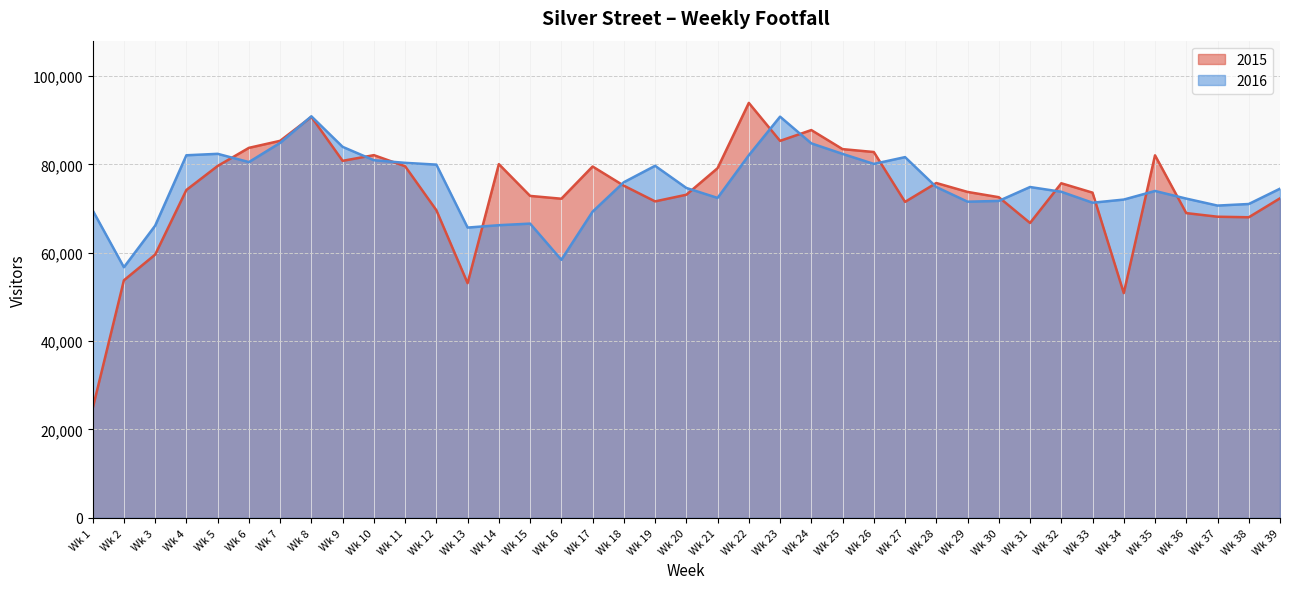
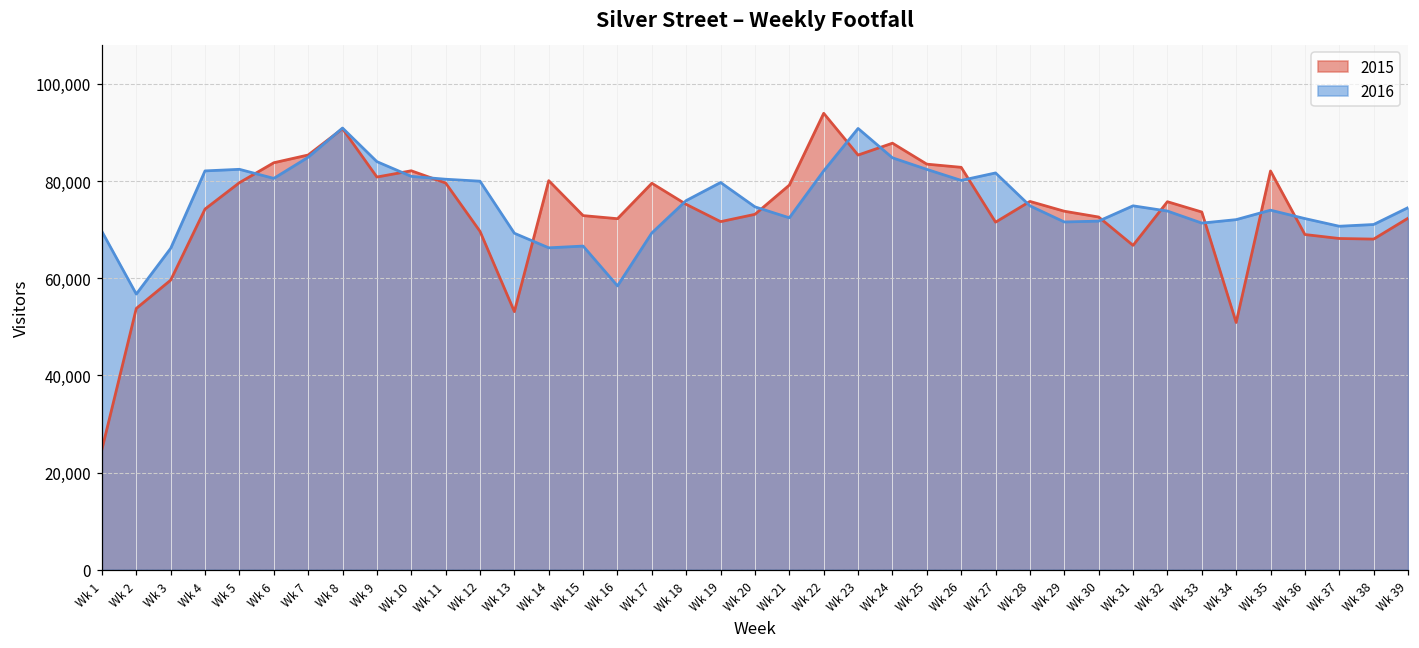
  {
    "2015": {
      "Wk 1": "25,000",
      "Wk 2": "54,000",
      "Wk 3": "60,000",
      "Wk 4": "74,000",
      "Wk 5": "80,000",
      "Wk 6": "84,000",
      "Wk 9": "81,000",
      "Wk 10": "82,000",
      "Wk 11": "80,000",
      "Wk 12": "70,000",
      "Wk 13": "53,000",
      "Wk 14": "80,000",
      "Wk 15": "73,000",
      "Wk 16": "72,000",
      "Wk 17": "80,000",
      "Wk 18": "75,000",
      "Wk 19": "72,000",
      "Wk 20": "73,000",
      "Wk 21": "79,000",
      "Wk 22": "94,000",
      "Wk 23": "85,000",
      "Wk 24": "88,000",
      "Wk 25": "83,000",
      "Wk 26": "83,000",
      "Wk 27": "72,000",
      "Wk 28": "76,000",
      "Wk 29": "74,000",
      "Wk 30": "73,000",
      "Wk 31": "67,000",
      "Wk 32": "76,000",
      "Wk 33": "74,000",
      "Wk 34": "51,000",
      "Wk 35": "82,000",
      "Wk 36": "69,000",
      "Wk 37": "68,000",
      "Wk 38": "68,000",
      "Wk 39": "72,000"
    },
    "2016": {
      "Wk 1": "70,000",
      "Wk 2": "57,000",
      "Wk 3": "66,000",
      "Wk 4": "82,000",
      "Wk 5": "82,000",
      "Wk 6": "81,000",
      "Wk 9": "84,000",
      "Wk 10": "81,000",
      "Wk 11": "80,000",
      "Wk 12": "80,000",
-     "Wk 13": "66,000",
+     "Wk 13": "69,000",
      "Wk 14": "66,000",
      "Wk 15": "67,000",
      "Wk 16": "58,000",
      "Wk 17": "69,000",
      "Wk 18": "76,000",
      "Wk 19": "80,000",
      "Wk 20": "75,000",
      "Wk 21": "72,000",
      "Wk 22": "82,000",
      "Wk 23": "91,000",
      "Wk 24": "85,000",
      "Wk 25": "82,000",
      "Wk 26": "80,000",
      "Wk 27": "82,000",
      "Wk 28": "75,000",
      "Wk 29": "72,000",
      "Wk 30": "72,000",
      "Wk 31": "75,000",
      "Wk 32": "74,000",
      "Wk 33": "71,000",
      "Wk 34": "72,000",
      "Wk 35": "74,000",
      "Wk 36": "72,000",
      "Wk 37": "71,000",
      "Wk 38": "71,000",
      "Wk 39": "75,000"
    }
  }
